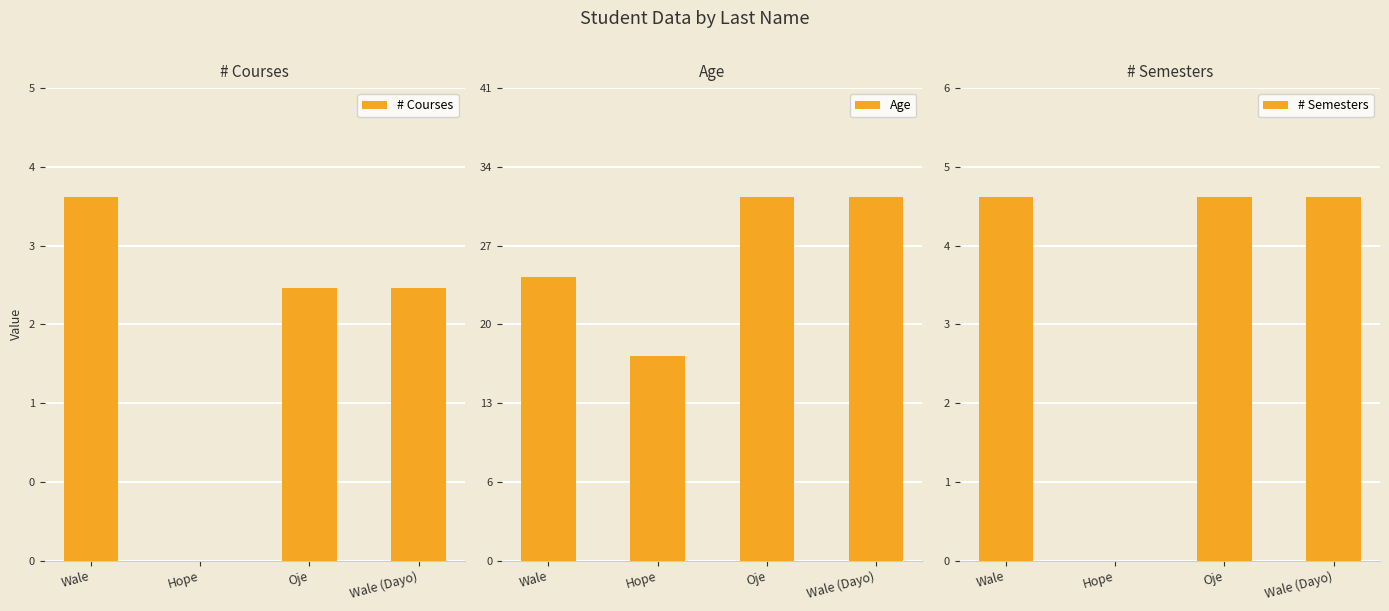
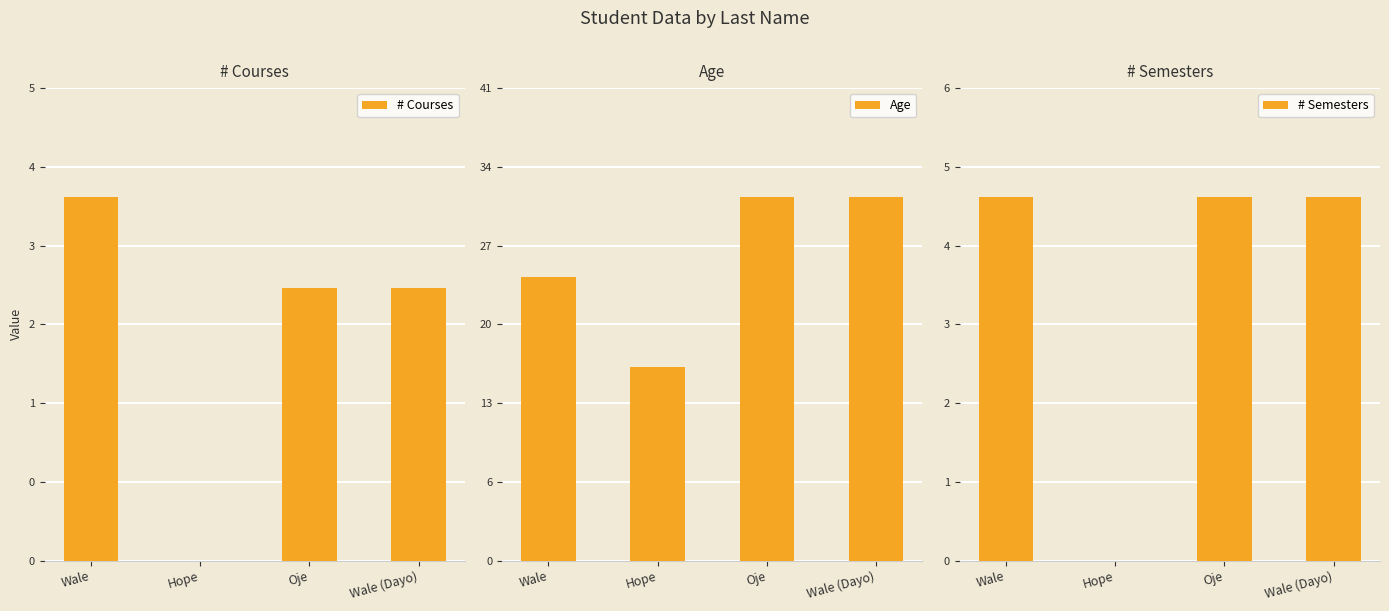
  {
    "Age": {
      "Wale": 25,
-     "Hope": 18,
+     "Hope": 17,
      "Oje": 32,
      "Wale (Dayo)": 32
    }
  }
